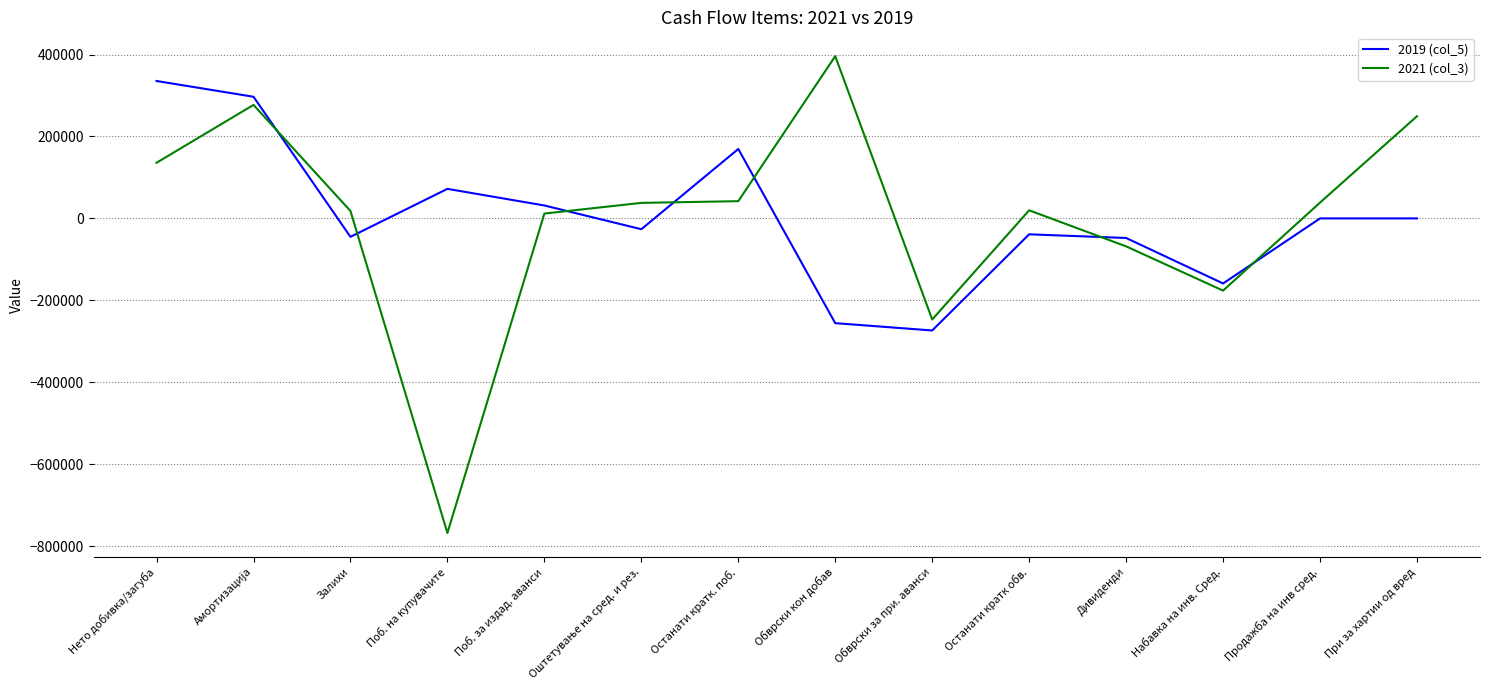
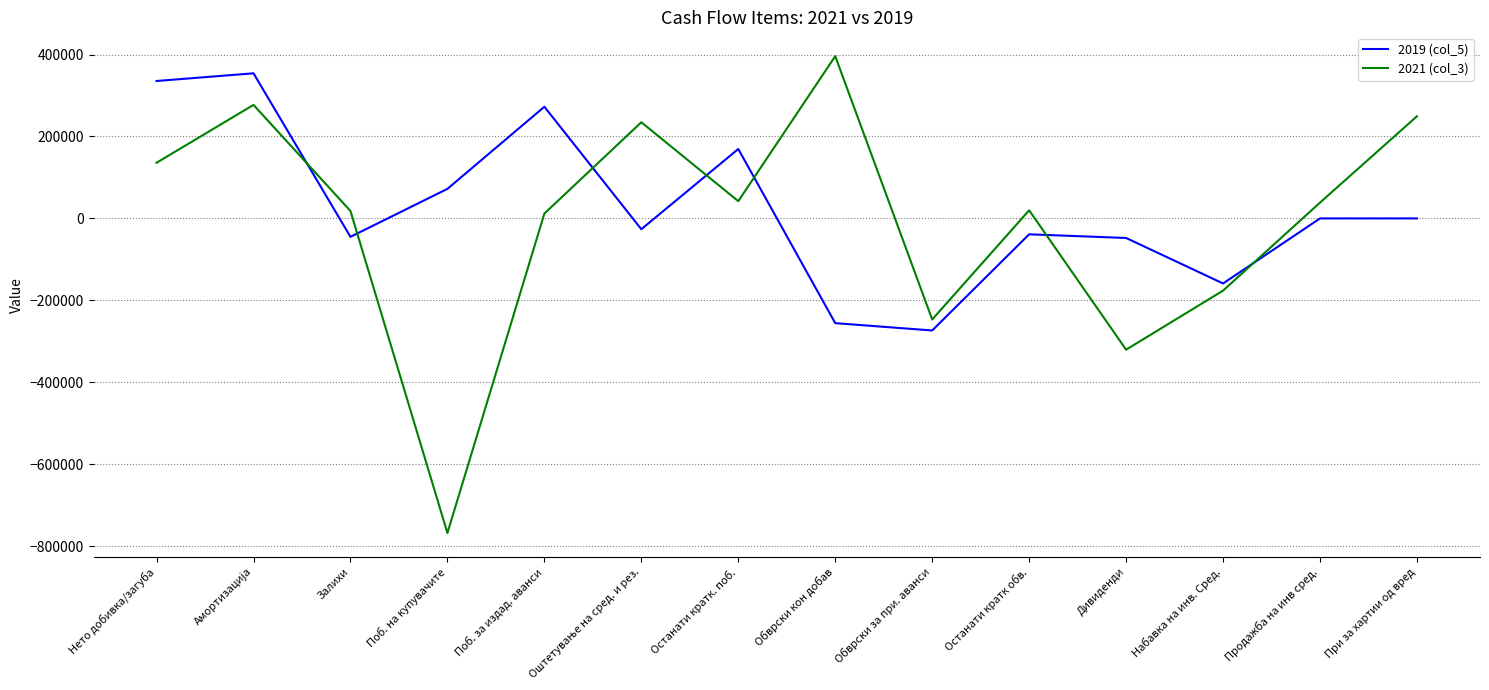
  {
    "2019 (col_5)": {
      "Нето добивка/загуба": 340000,
-     "Амортизација": 300000,
+     "Амортизација": 350000,
      "Залихи": -40000,
      "Поб. на купувачите": 70000,
-     "Поб. за издад. аванси": 30000,
+     "Поб. за издад. аванси": 270000,
      "Оштетување на сред. и рез.": -30000,
      "Останати кратк. поб.": 170000,
      "Обврски кон добав": -260000,
      "Обврски за при. аванси": -270000,
      "Останати кратк обв.": -40000,
      "Дивиденди": -50000,
      "Набавка на инв. Сред.": -160000,
      "Продажба на инв сред.": 0,
      "При за хартии од вред": 0
    },
    "2021 (col_3)": {
      "Нето добивка/загуба": 140000,
      "Амортизација": 280000,
      "Залихи": 20000,
      "Поб. на купувачите": -770000,
      "Поб. за издад. аванси": 10000,
-     "Оштетување на сред. и рез.": 40000,
+     "Оштетување на сред. и рез.": 230000,
      "Останати кратк. поб.": 40000,
      "Обврски кон добав": 400000,
      "Обврски за при. аванси": -250000,
      "Останати кратк обв.": 20000,
-     "Дивиденди": -70000,
+     "Дивиденди": -320000,
      "Набавка на инв. Сред.": -180000,
      "Продажба на инв сред.": 40000,
      "При за хартии од вред": 250000
    }
  }
